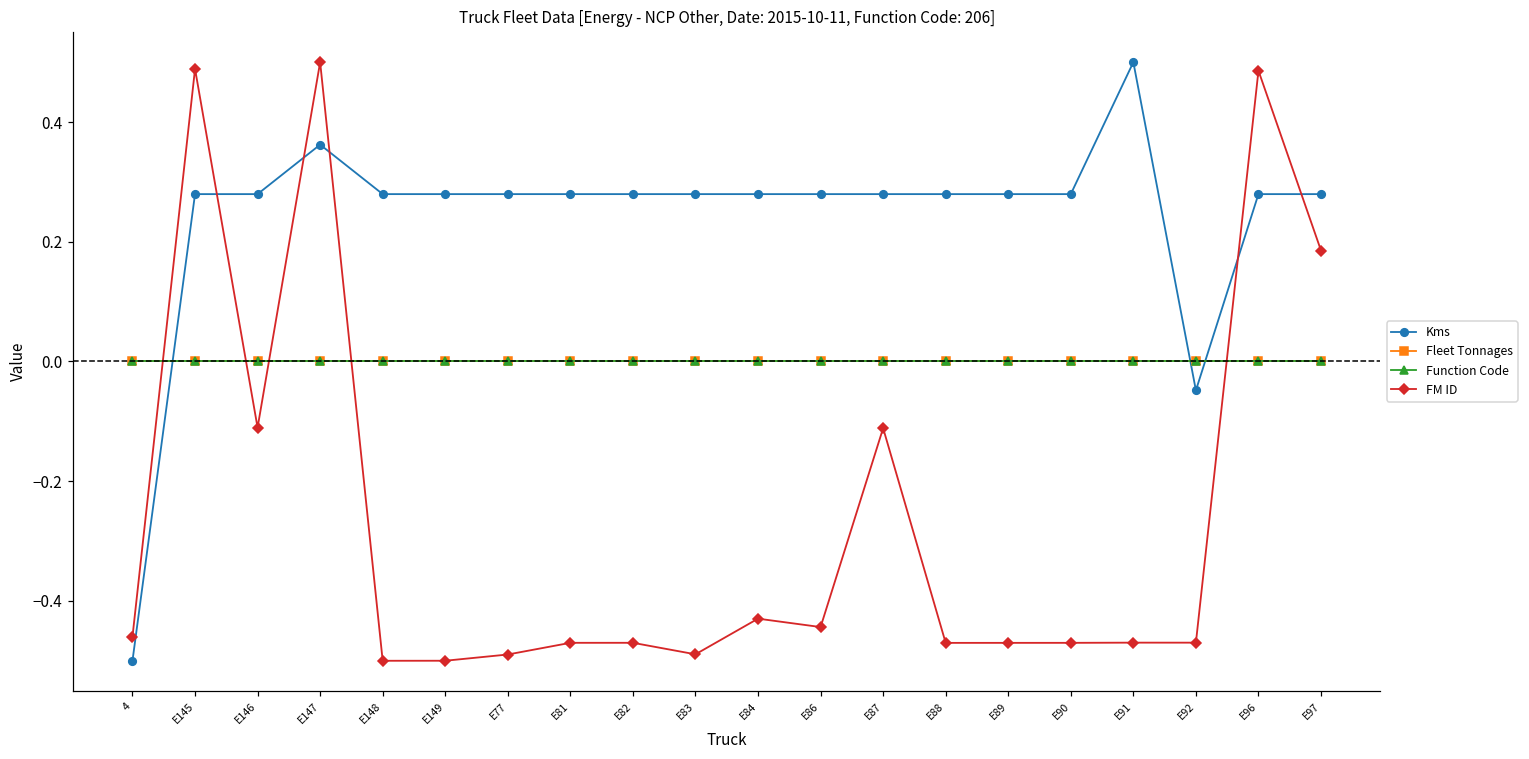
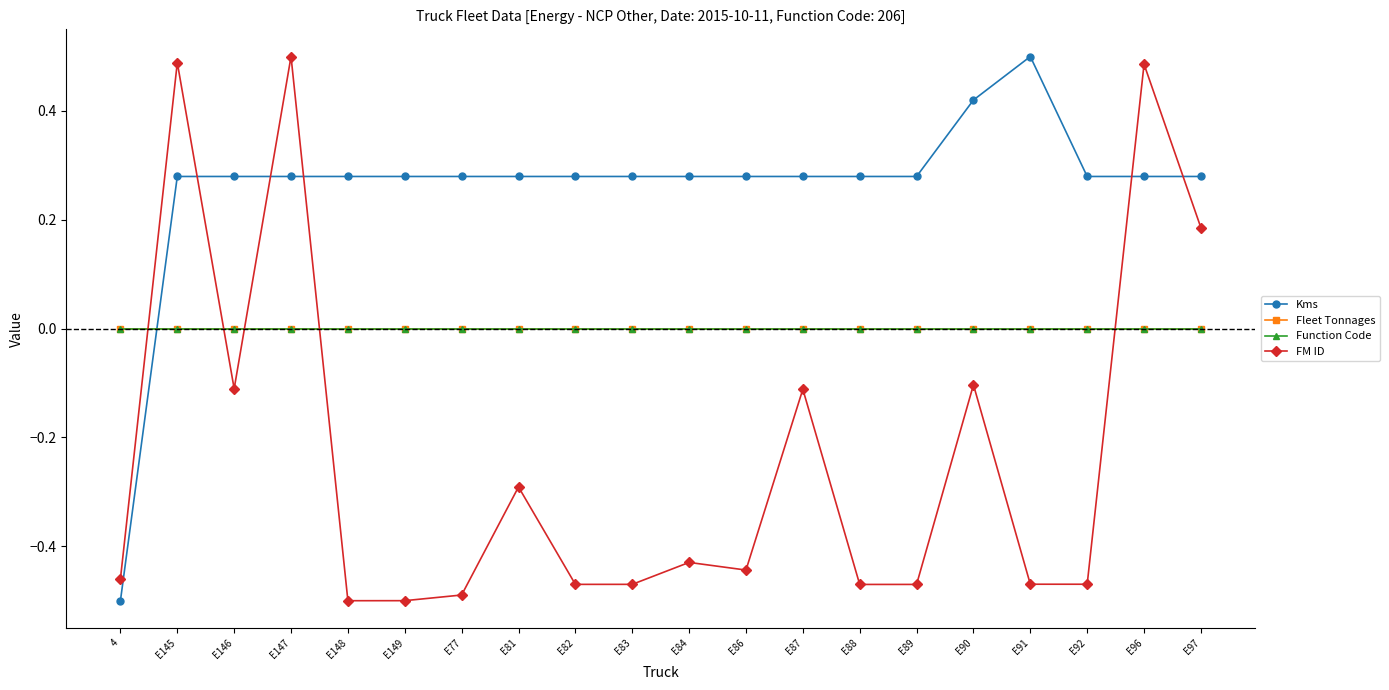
  {
    "Kms": {
      "4": -0.50,
      "E145": 0.28,
      "E146": 0.28,
-     "E147": 0.36,
+     "E147": 0.28,
      "E148": 0.28,
      "E149": 0.28,
      "E77": 0.28,
      "E81": 0.28,
      "E82": 0.28,
      "E83": 0.28,
      "E84": 0.28,
      "E86": 0.28,
      "E87": 0.28,
      "E88": 0.28,
      "E89": 0.28,
-     "E90": 0.28,
+     "E90": 0.42,
      "E91": 0.50,
-     "E92": -0.05,
+     "E92": 0.28,
      "E96": 0.28,
      "E97": 0.28
    },
    "Function Code": {
      "4": 0.00,
      "E145": 0.00,
      "E146": 0.00,
      "E147": 0.00,
      "E148": 0.00,
      "E149": 0.00,
      "E77": 0.00,
      "E81": 0.00,
      "E82": 0.00,
      "E83": 0.00,
      "E84": 0.00,
      "E86": 0.00,
      "E87": 0.00,
      "E88": 0.00,
      "E89": 0.00,
      "E90": 0.00,
      "E91": 0.00,
      "E92": 0.00,
      "E96": 0.00,
      "E97": 0.00
    },
    "FM ID": {
      "4": -0.46,
      "E145": 0.49,
      "E146": -0.11,
      "E147": 0.50,
      "E148": -0.50,
      "E149": -0.50,
      "E77": -0.49,
-     "E81": -0.47,
+     "E81": -0.29,
      "E82": -0.47,
-     "E83": -0.49,
+     "E83": -0.47,
      "E84": -0.43,
      "E86": -0.44,
      "E87": -0.11,
      "E88": -0.47,
      "E89": -0.47,
-     "E90": -0.47,
+     "E90": -0.10,
      "E91": -0.47,
      "E92": -0.47,
      "E96": 0.49,
      "E97": 0.19
    }
  }
